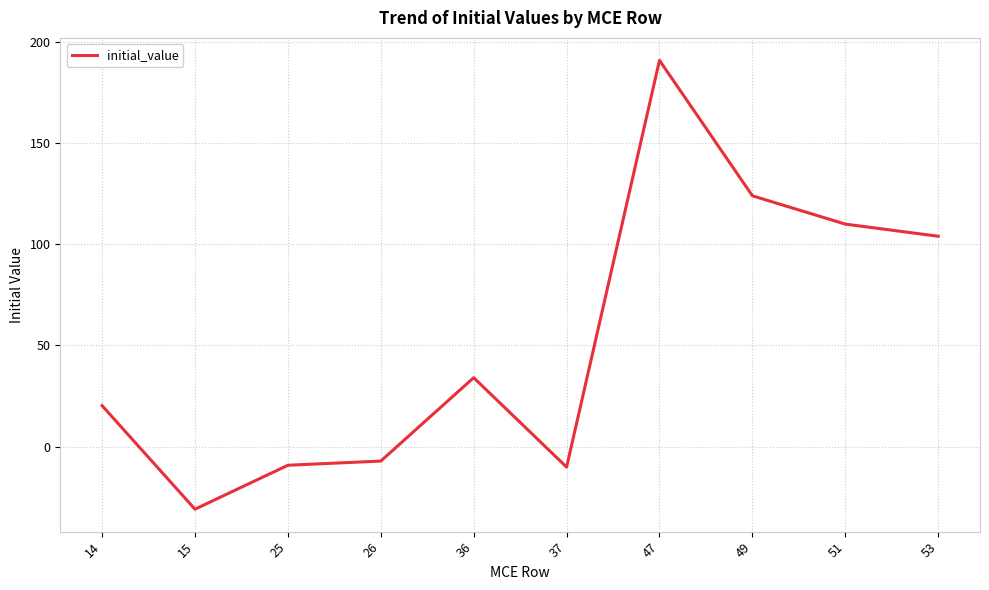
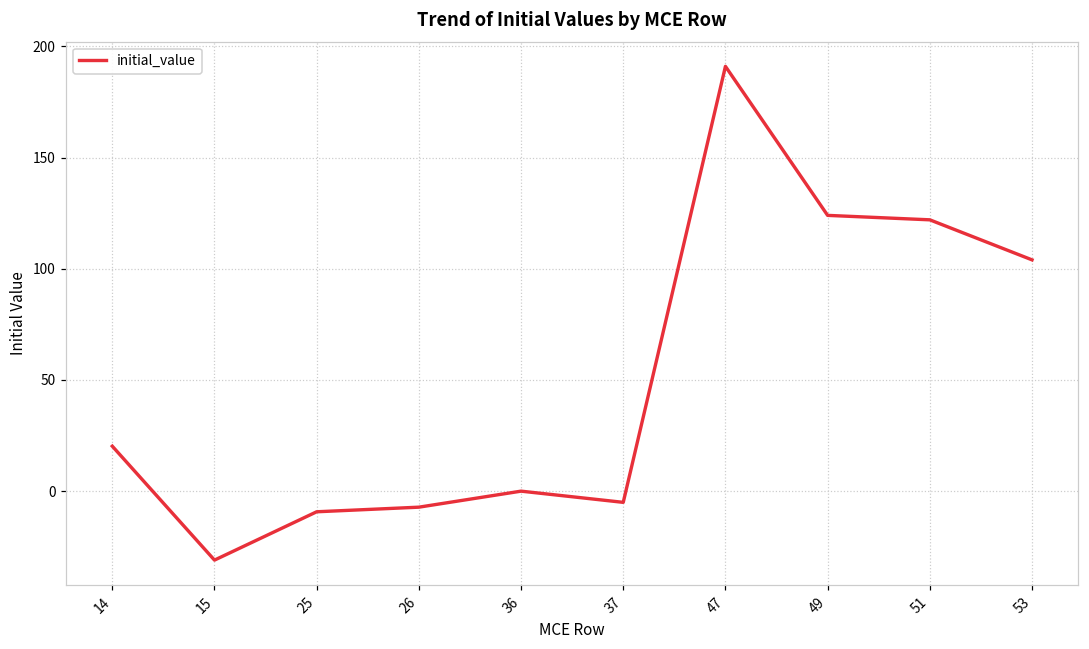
  {
    "14": 20,
    "15": -31,
    "25": -9,
    "26": -7,
-   "36": 34,
-   "37": -10,
+   "36": 0,
+   "37": -5,
    "47": 191,
    "49": 124,
-   "51": 110,
+   "51": 122,
    "53": 104
  }
